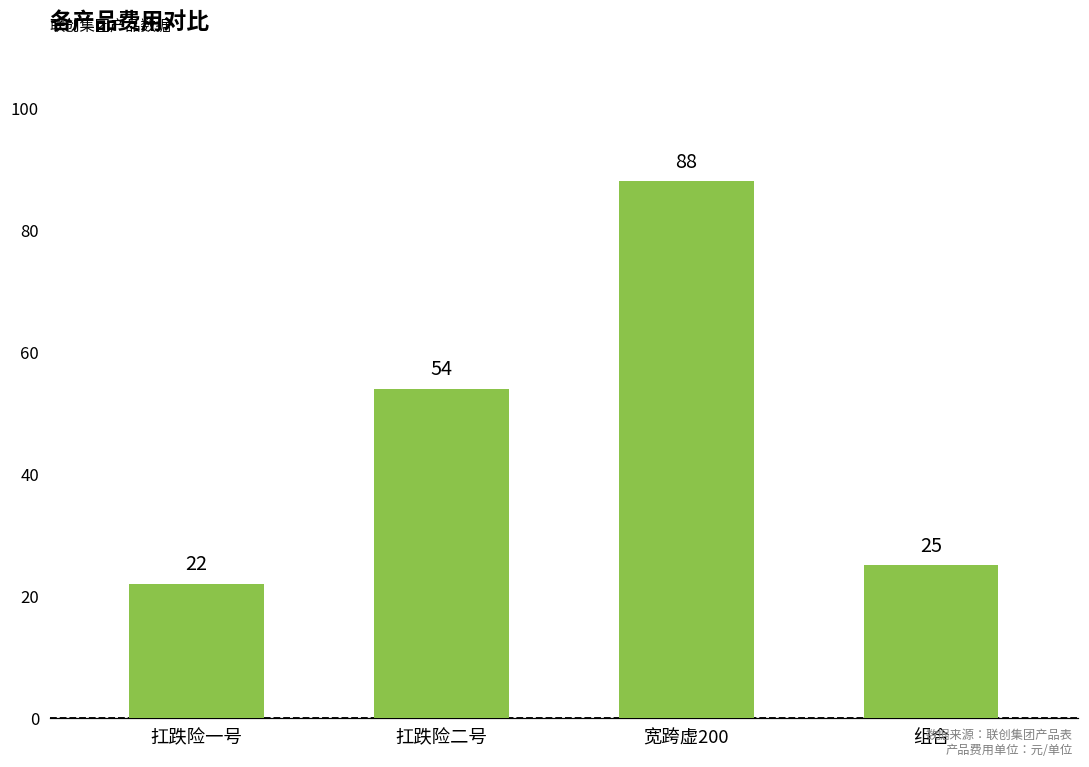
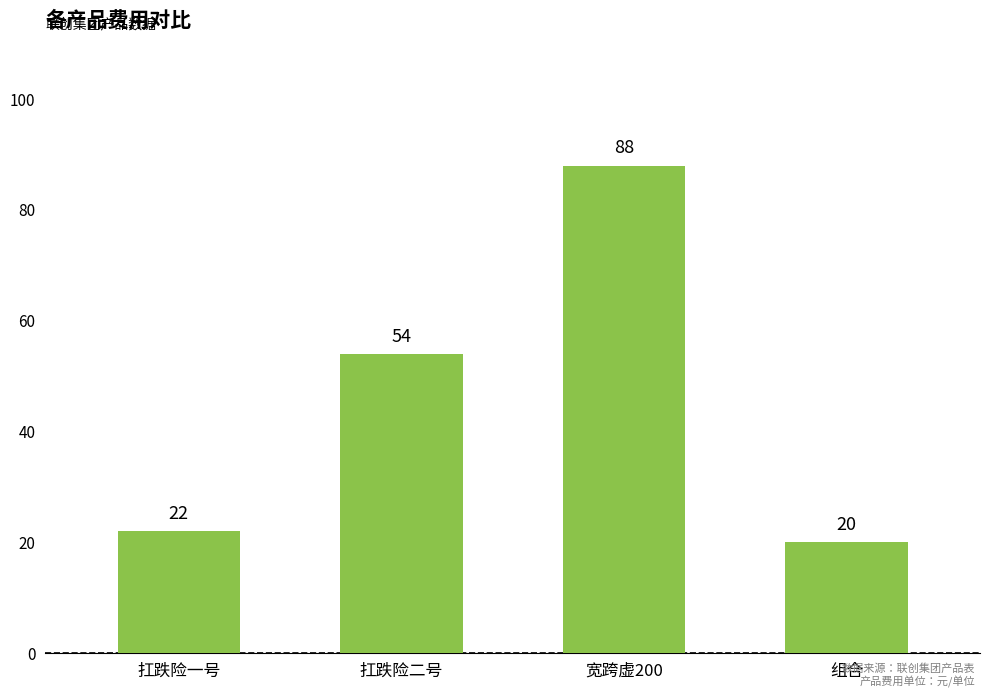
  {
    "扛跌险一号": 22,
    "扛跌险二号": 54,
    "宽跨虚200": 88,
-   "组合": 25
+   "组合": 20
  }
